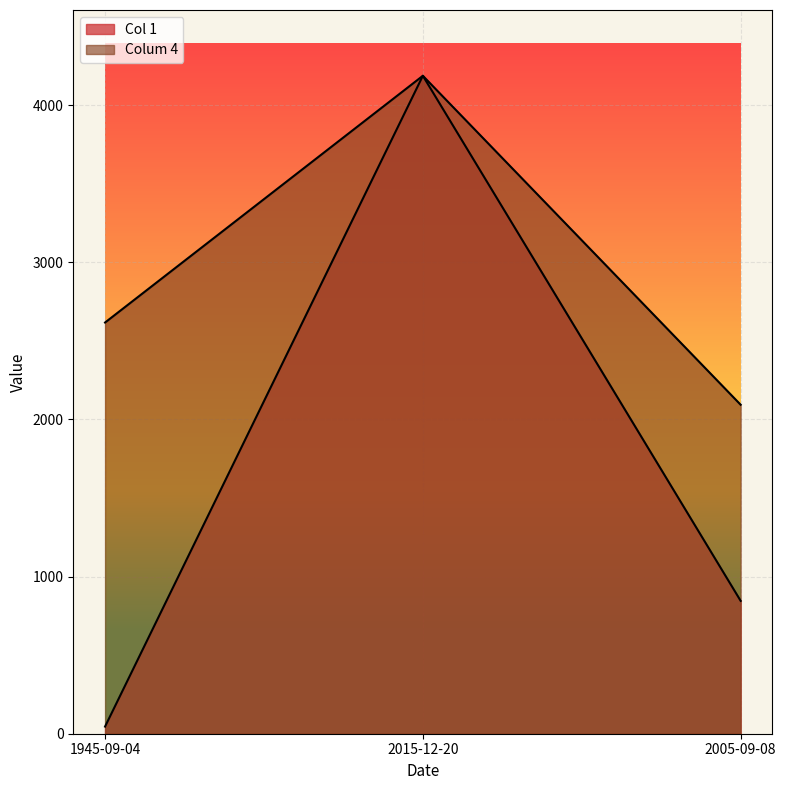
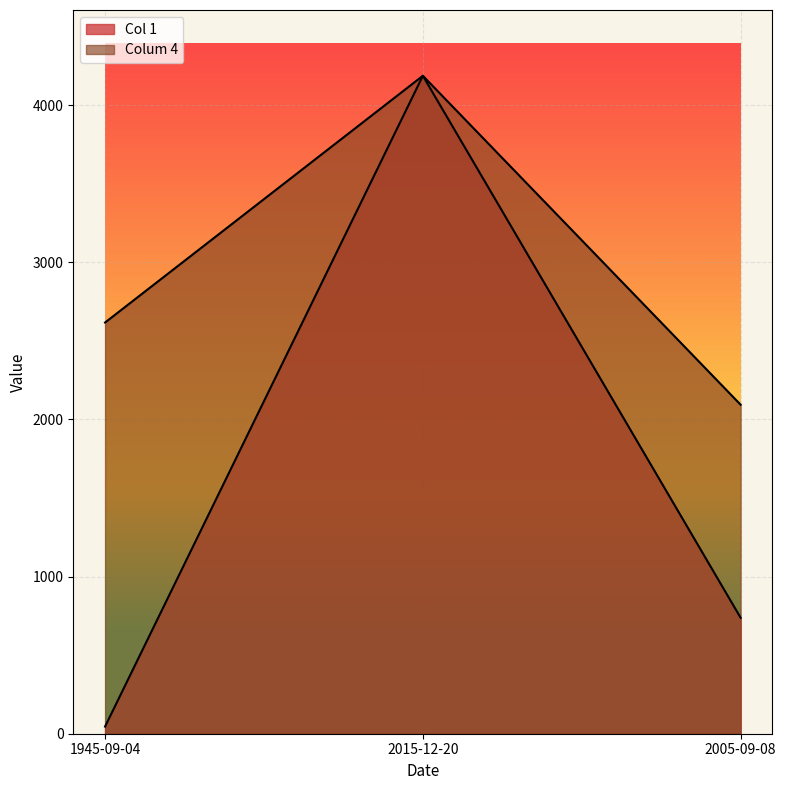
  {
    "Col 1": {
      "1945-09-04": 50,
-     "2005-09-08": 850
+     "2005-09-08": 740
    },
    "Colum 4": {
      "1945-09-04": 2620,
      "2005-09-08": 2090
    }
  }
